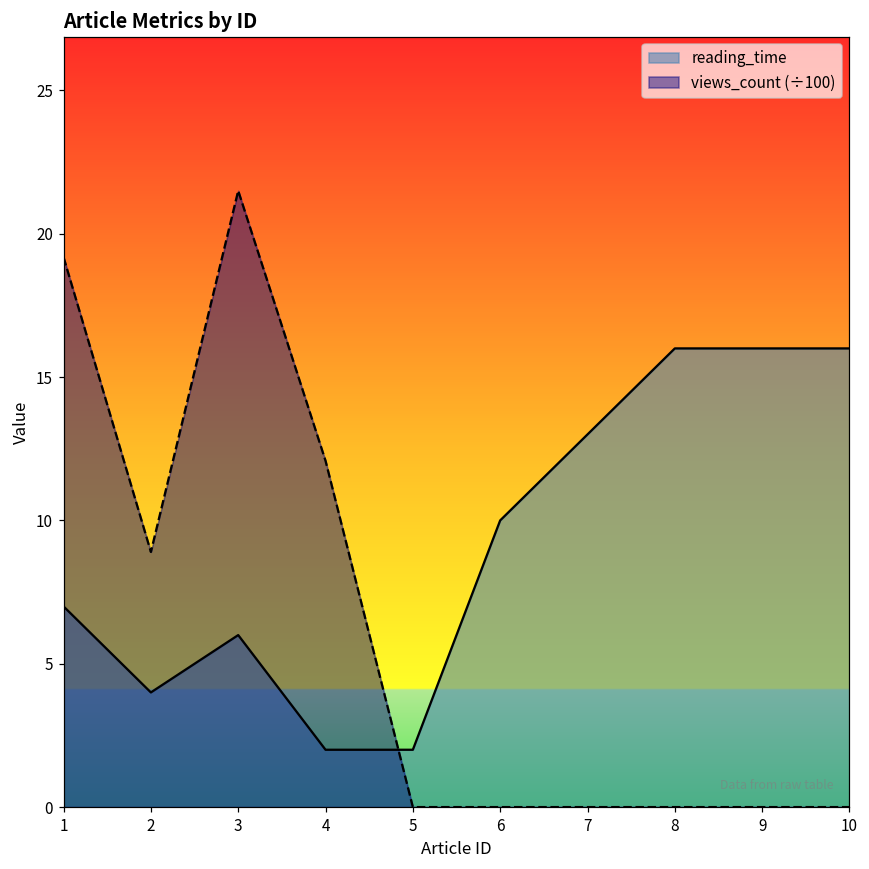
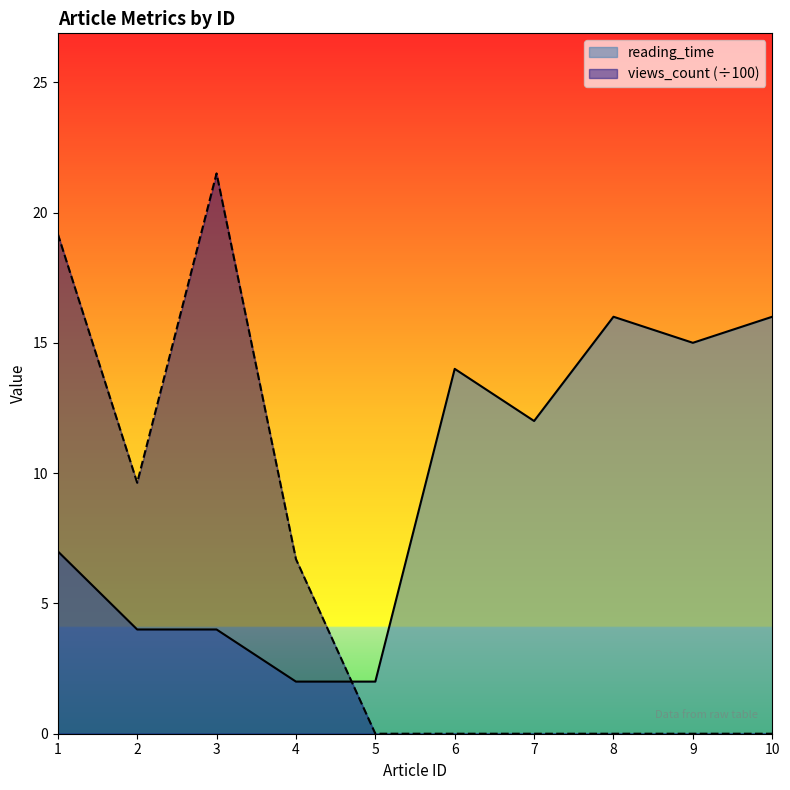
  {
    "reading_time": {
      "1": 7,
      "2": 4,
-     "3": 6,
+     "3": 4,
      "4": 2,
      "5": 2,
-     "6": 10,
-     "7": 13,
+     "6": 14,
+     "7": 12,
      "8": 16,
-     "9": 16,
+     "9": 15,
      "10": 16
    },
    "views_count (÷100)": {
      "1": 19.2,
-     "2": 8.9,
+     "2": 9.6,
      "3": 21.5,
-     "4": 12.1,
+     "4": 6.7,
      "5": 0.0,
      "6": 0.0,
      "7": 0.0,
      "8": 0.0,
      "9": 0.0,
      "10": 0.0
    }
  }
